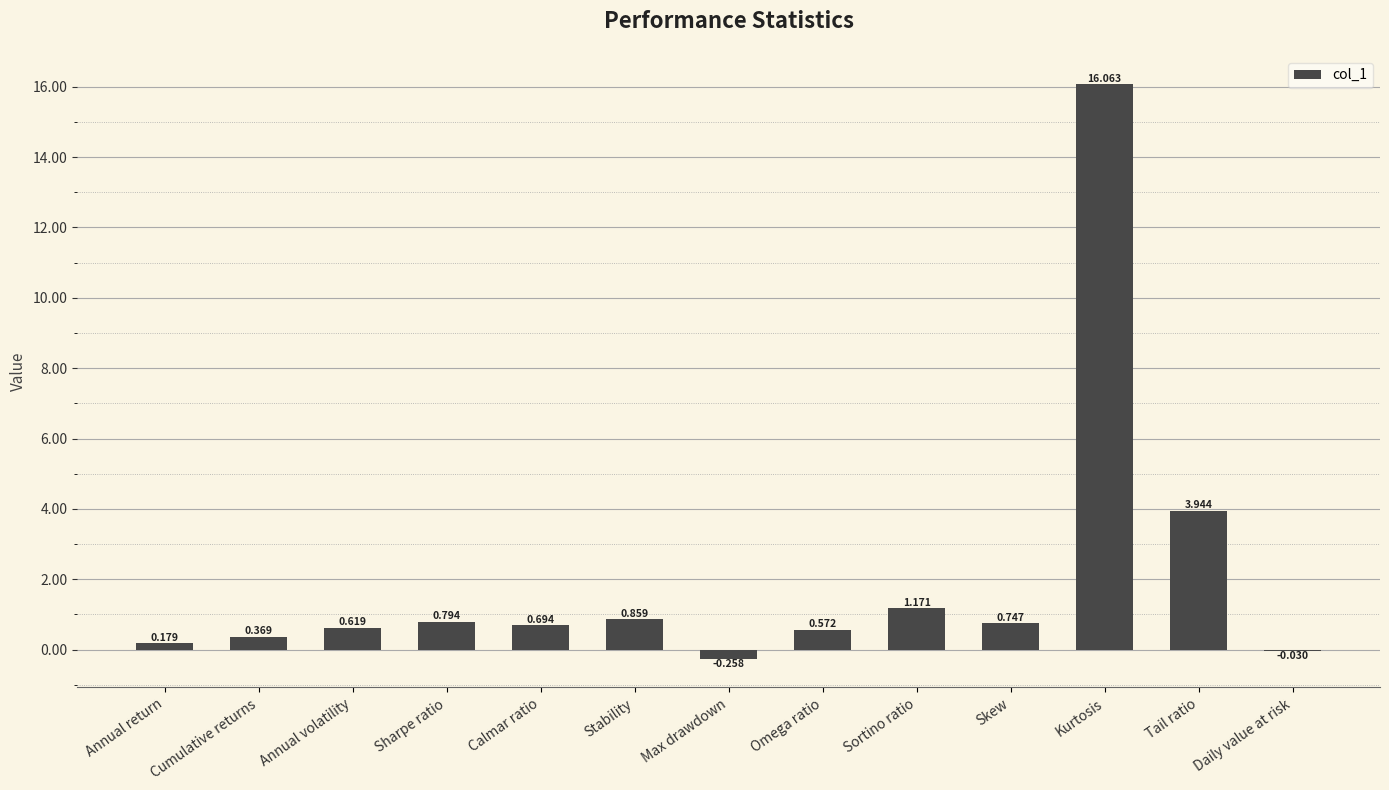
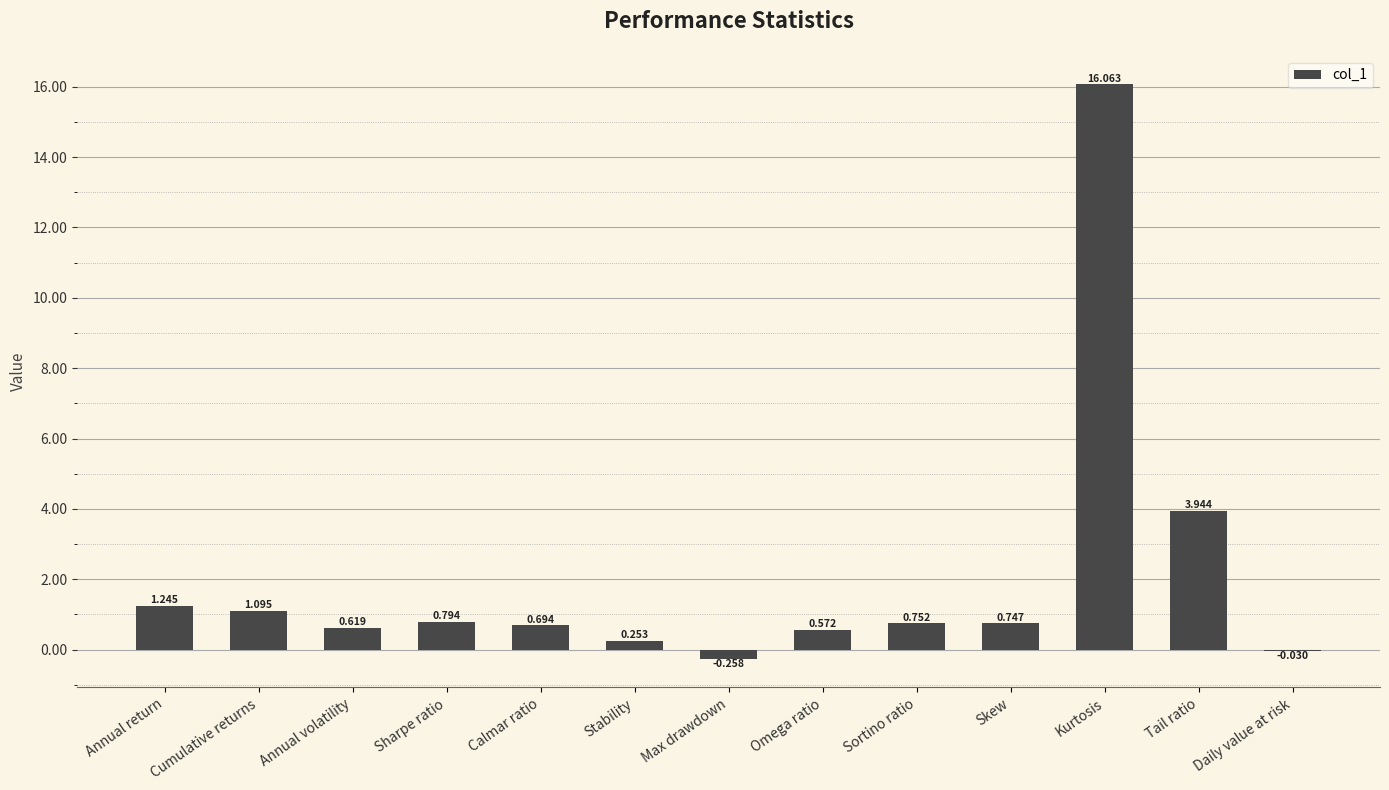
  {
-   "Annual return": 0.179,
-   "Cumulative returns": 0.369,
+   "Annual return": 1.245,
+   "Cumulative returns": 1.095,
    "Annual volatility": 0.619,
    "Sharpe ratio": 0.794,
    "Calmar ratio": 0.694,
-   "Stability": 0.859,
+   "Stability": 0.253,
    "Max drawdown": -0.258,
    "Omega ratio": 0.572,
-   "Sortino ratio": 1.171,
+   "Sortino ratio": 0.752,
    "Skew": 0.747,
    "Kurtosis": 16.063,
    "Tail ratio": 3.944,
    "Daily value at risk": -0.030
  }
